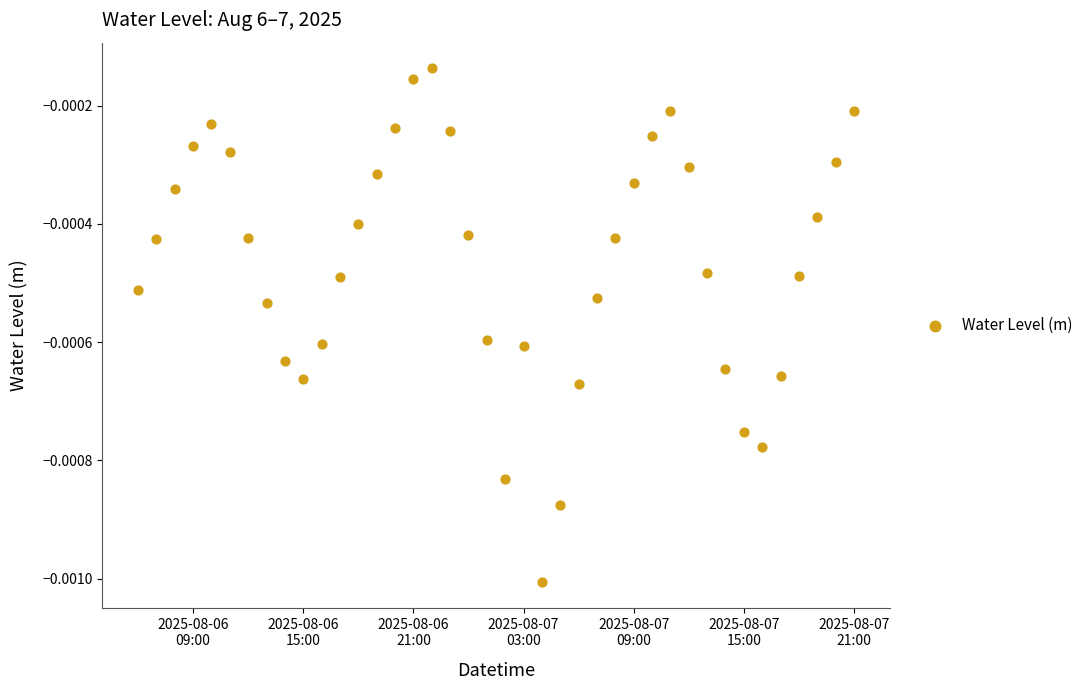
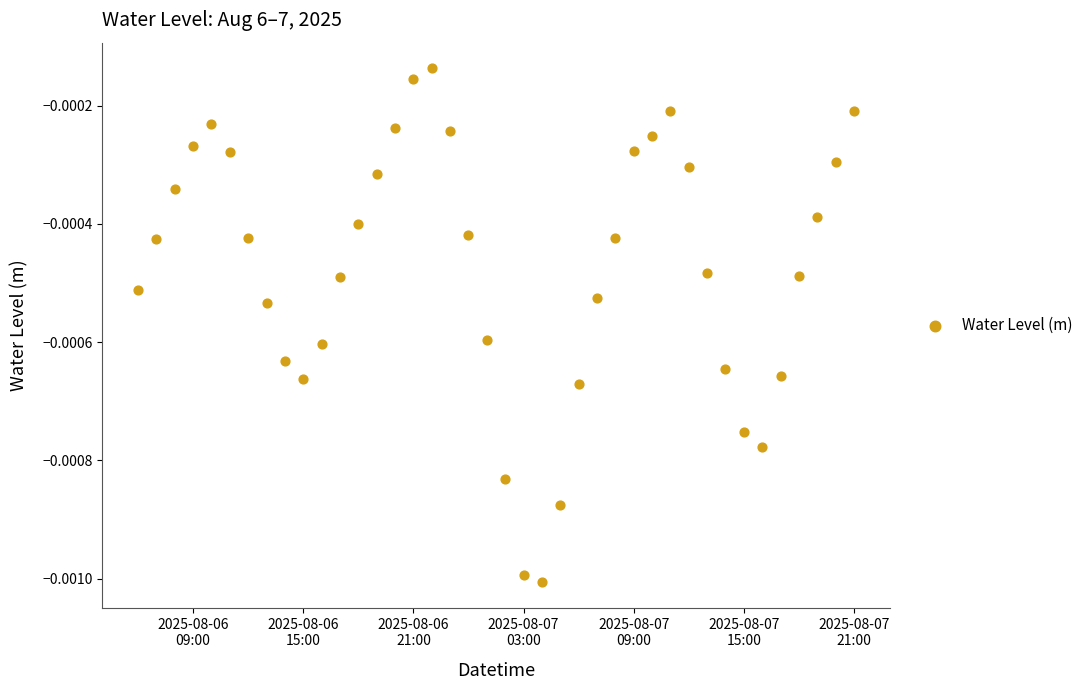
  {
-   "2025-08-07 03:00": -0.00061,
-   "2025-08-07 09:00": -0.00033
+   "2025-08-07 03:00": -0.00099,
+   "2025-08-07 09:00": -0.00028
  }
